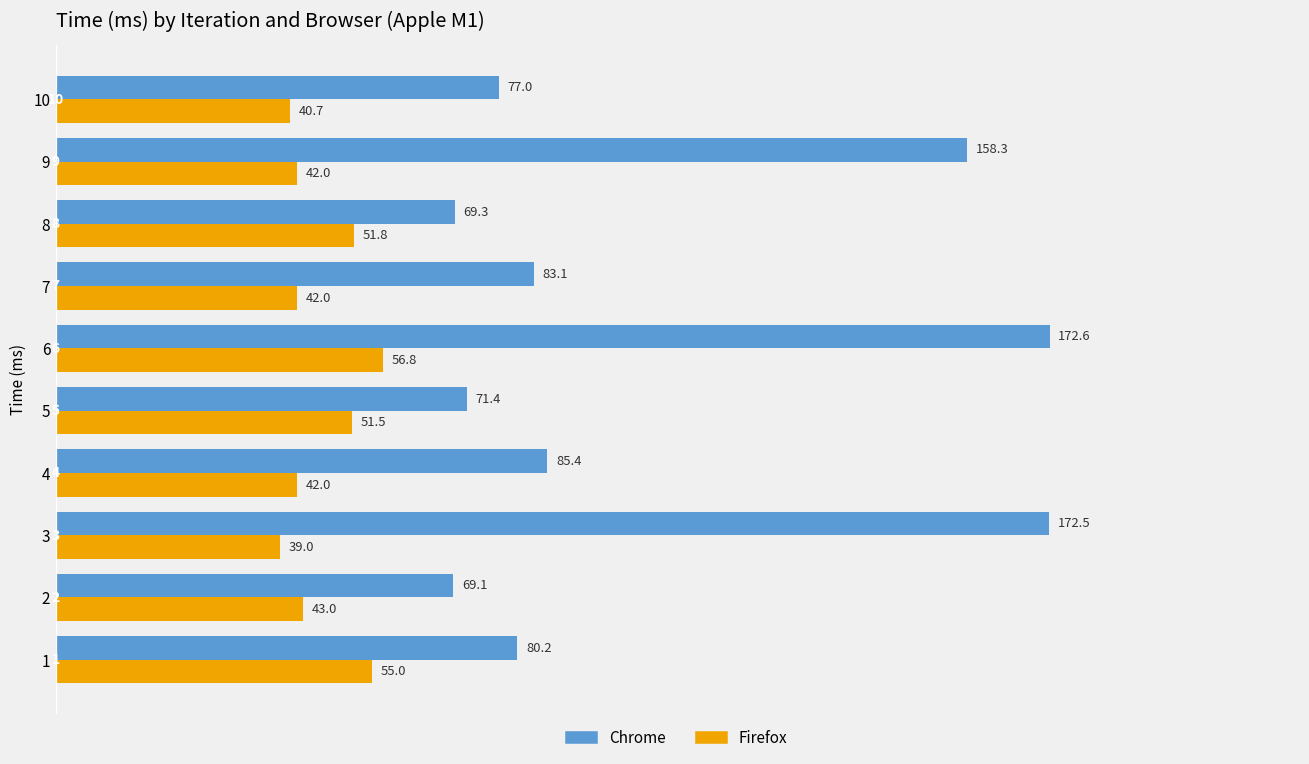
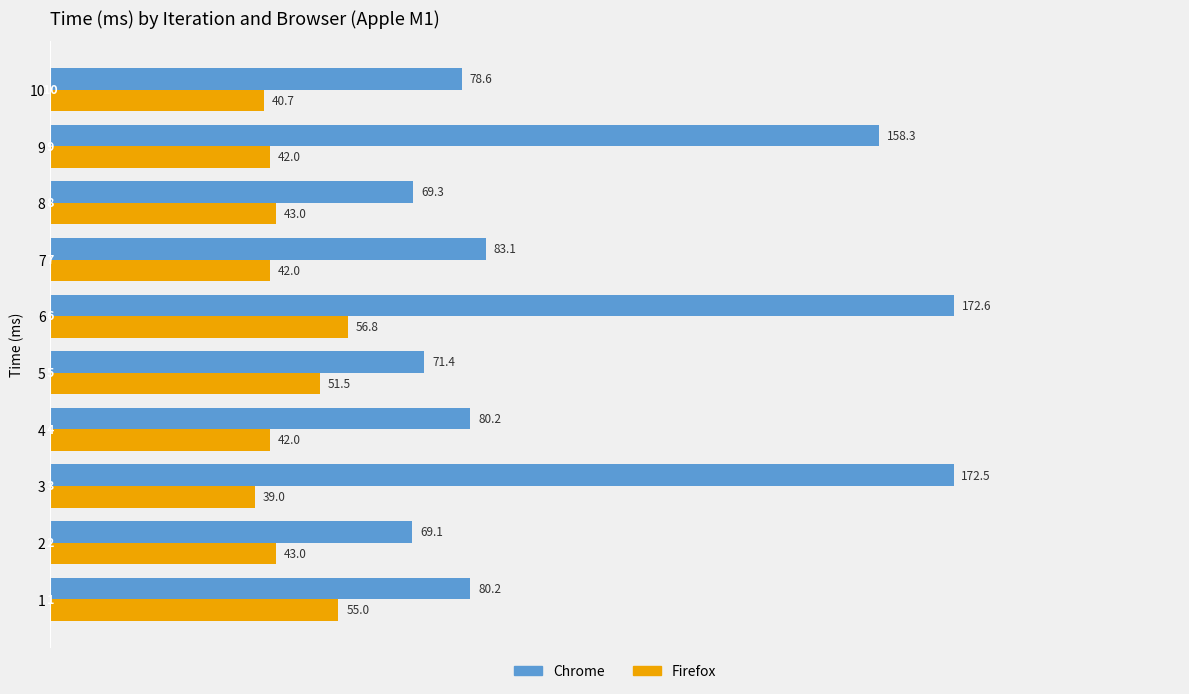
  {
    "Chrome": {
-     "10": 77.0,
+     "10": 78.6,
      "9": 158.3,
      "8": 69.3,
      "7": 83.1,
      "6": 172.6,
      "5": 71.4,
-     "4": 85.4,
+     "4": 80.2,
      "3": 172.5,
      "2": 69.1,
      "1": 80.2
    },
    "Firefox": {
      "10": 40.7,
      "9": 42.0,
-     "8": 51.8,
+     "8": 43.0,
      "7": 42.0,
      "6": 56.8,
      "5": 51.5,
      "4": 42.0,
      "3": 39.0,
      "2": 43.0,
      "1": 55.0
    }
  }
